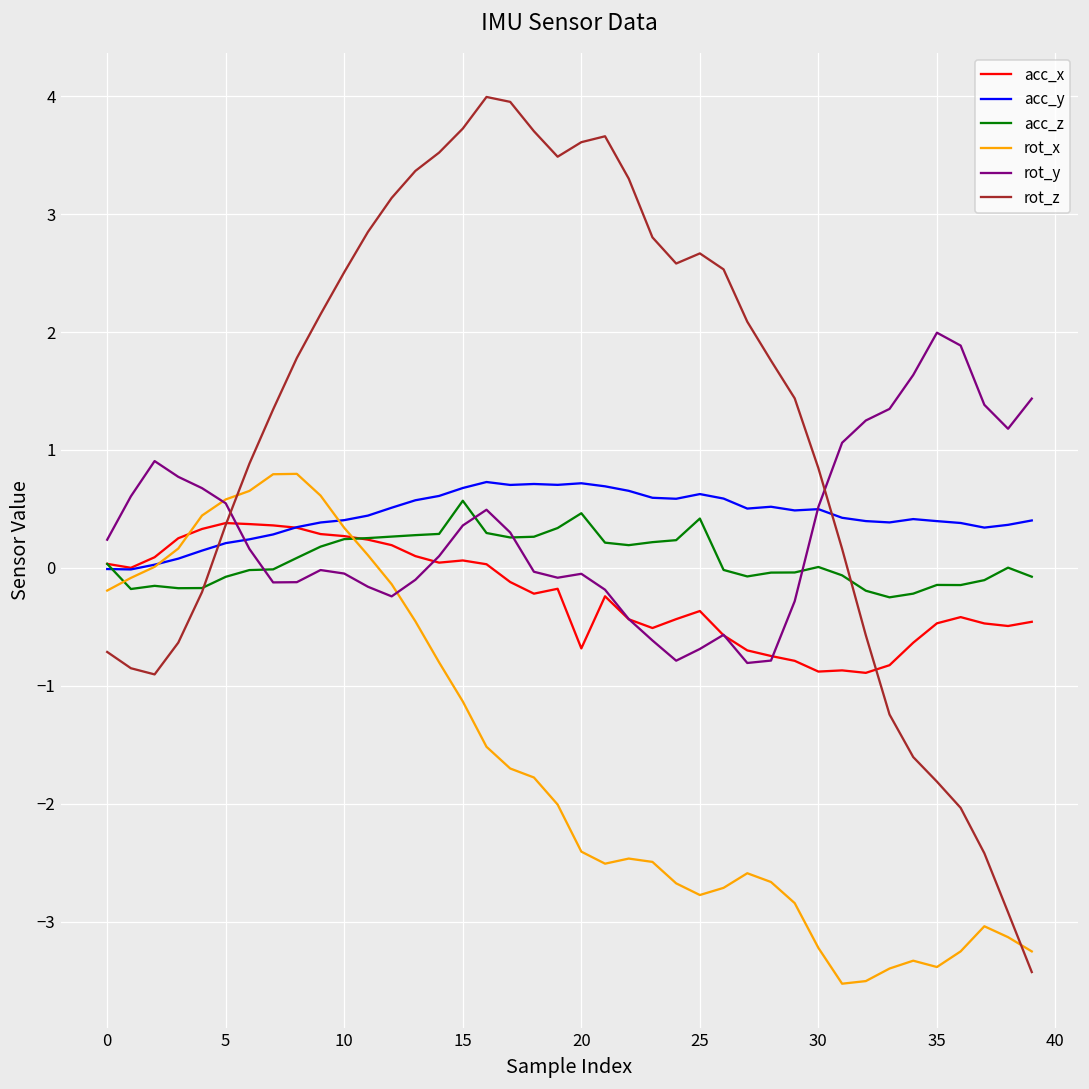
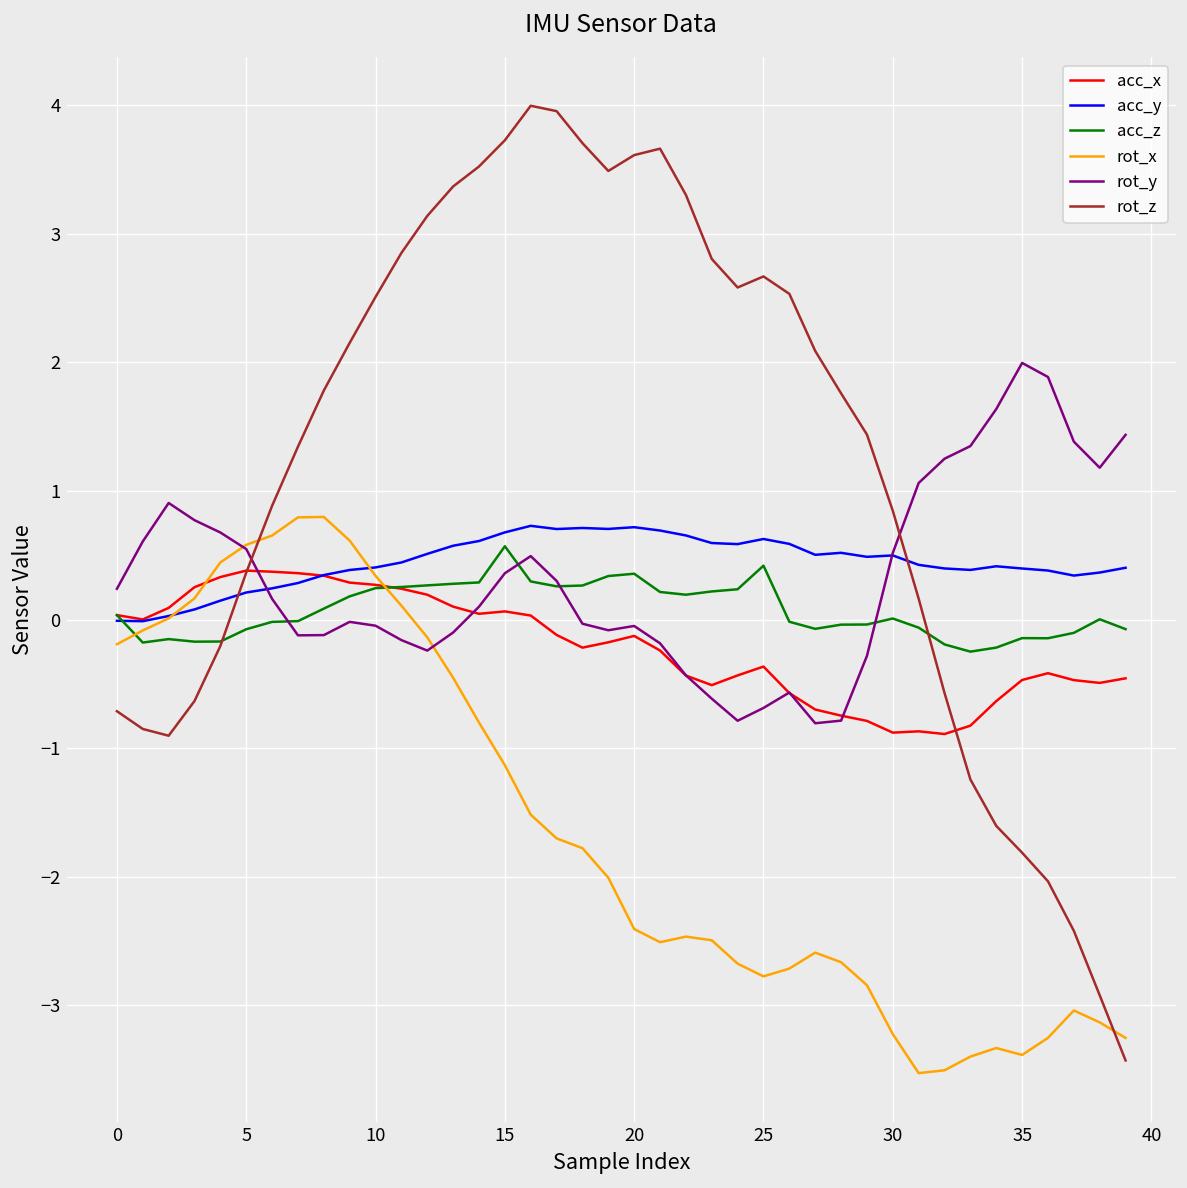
  {
    "acc_x": {
      "10": 0.27,
      "15": 0.06,
-     "20": -0.68,
+     "20": -0.13,
      "25": -0.37,
      "30": -0.88,
      "35": -0.47
    },
    "acc_y": {
      "0": -0.01,
      "5": 0.21,
      "10": 0.41,
      "15": 0.68,
      "20": 0.72,
      "25": 0.63,
      "35": 0.40
    },
    "acc_z": {
      "5": -0.08,
      "10": 0.24,
      "15": 0.57,
-     "20": 0.46,
+     "20": 0.36,
      "25": 0.42,
      "30": 0.01,
      "35": -0.14
    },
    "rot_x": {
      "0": -0.19,
      "5": 0.58,
      "10": 0.34,
      "15": -1.13,
      "20": -2.41,
      "25": -2.77,
      "30": -3.22,
      "35": -3.39
    },
    "rot_y": {
      "0": 0.24,
      "5": 0.55,
      "10": -0.05,
      "15": 0.36,
      "20": -0.05,
      "25": -0.69,
      "35": 1.99
    },
    "rot_z": {
      "0": -0.71,
      "10": 2.51,
      "15": 3.73,
      "20": 3.61,
      "25": 2.67,
      "30": 0.85,
      "35": -1.81
    }
  }
